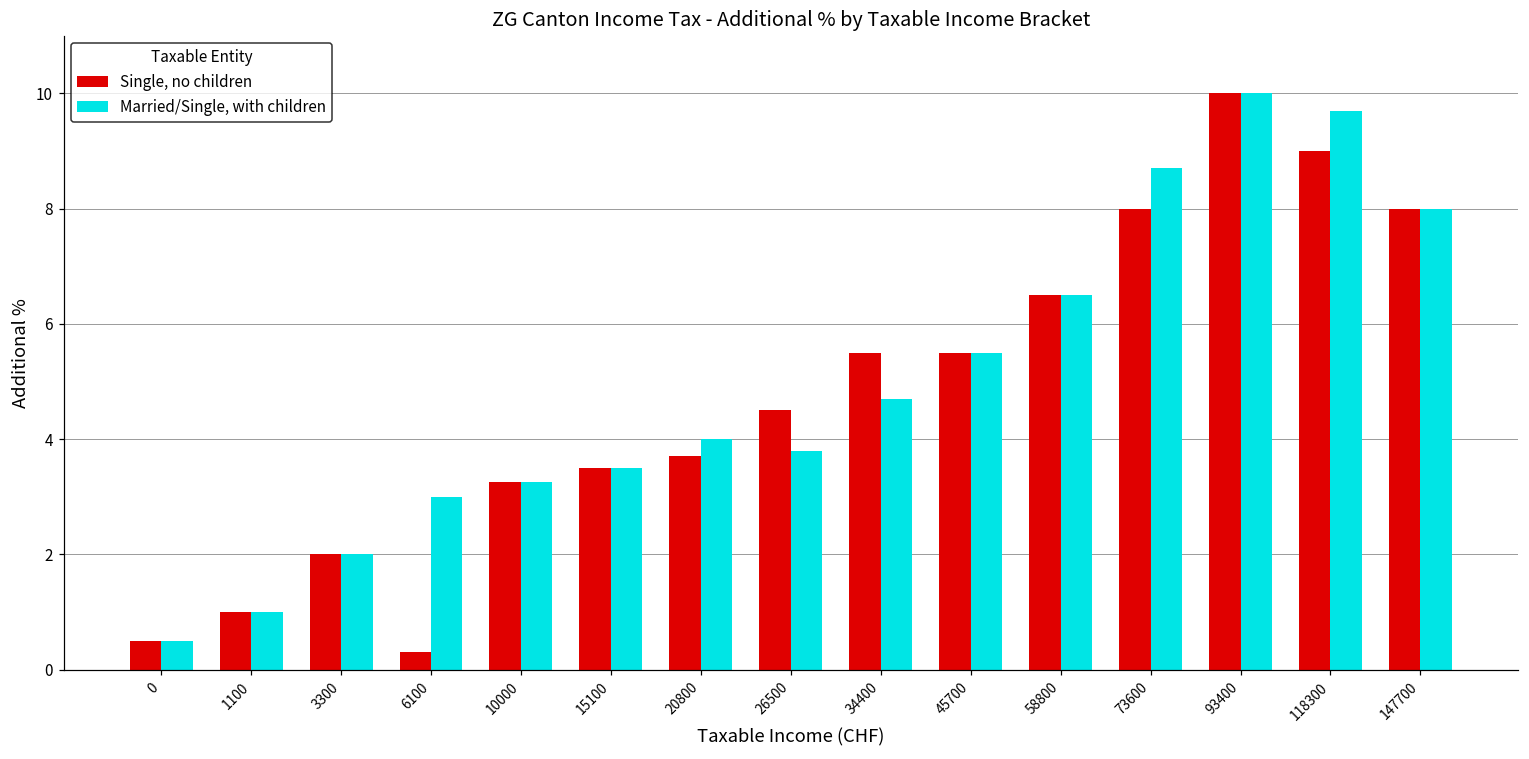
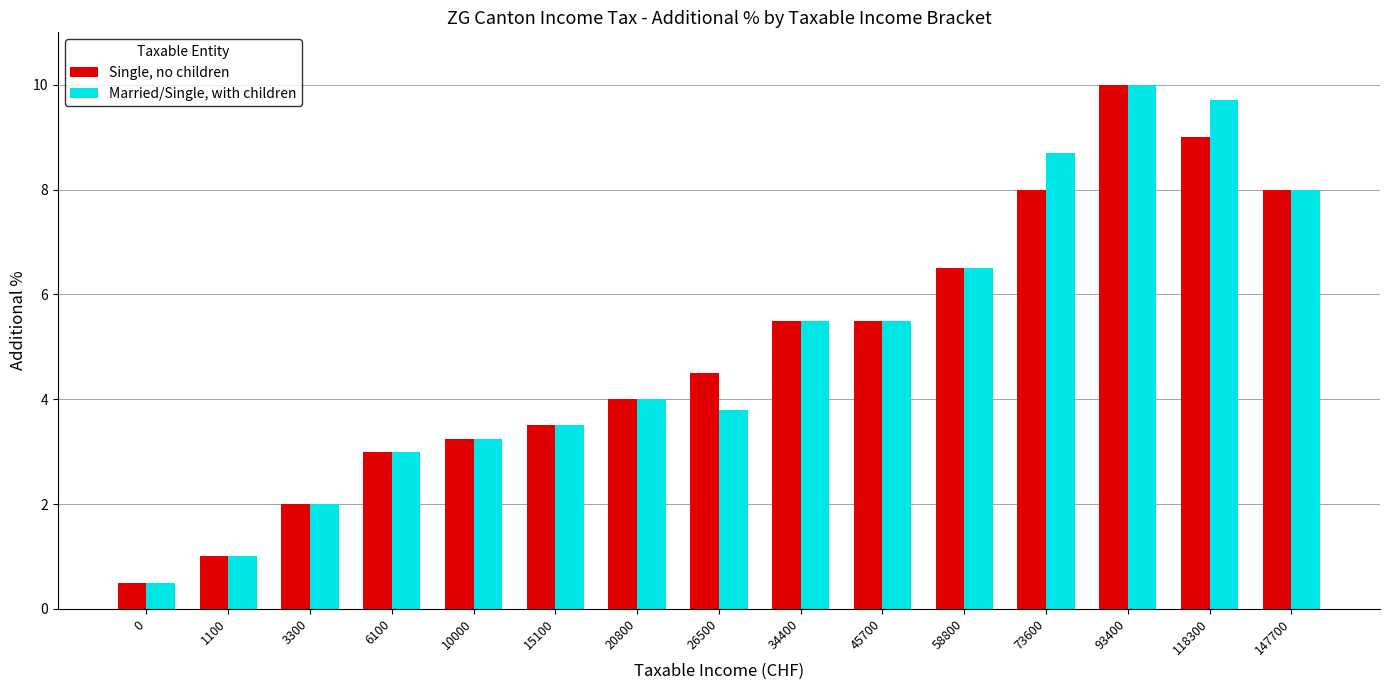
  {
    "Single, no children": {
      "0": 0.5,
      "1100": 1.0,
      "3300": 2.0,
-     "6100": 0.3,
+     "6100": 3.0,
      "10000": 3.3,
      "15100": 3.5,
-     "20800": 3.7,
+     "20800": 4.0,
      "26500": 4.5,
      "34400": 5.5,
      "45700": 5.5,
      "58800": 6.5,
      "73600": 8.0,
      "93400": 10.0,
      "118300": 9.0,
      "147700": 8.0
    },
    "Married/Single, with children": {
      "0": 0.5,
      "1100": 1.0,
      "3300": 2.0,
      "6100": 3.0,
      "10000": 3.3,
      "15100": 3.5,
      "20800": 4.0,
      "26500": 3.8,
-     "34400": 4.7,
+     "34400": 5.5,
      "45700": 5.5,
      "58800": 6.5,
      "73600": 8.7,
      "93400": 10.0,
      "118300": 9.7,
      "147700": 8.0
    }
  }
